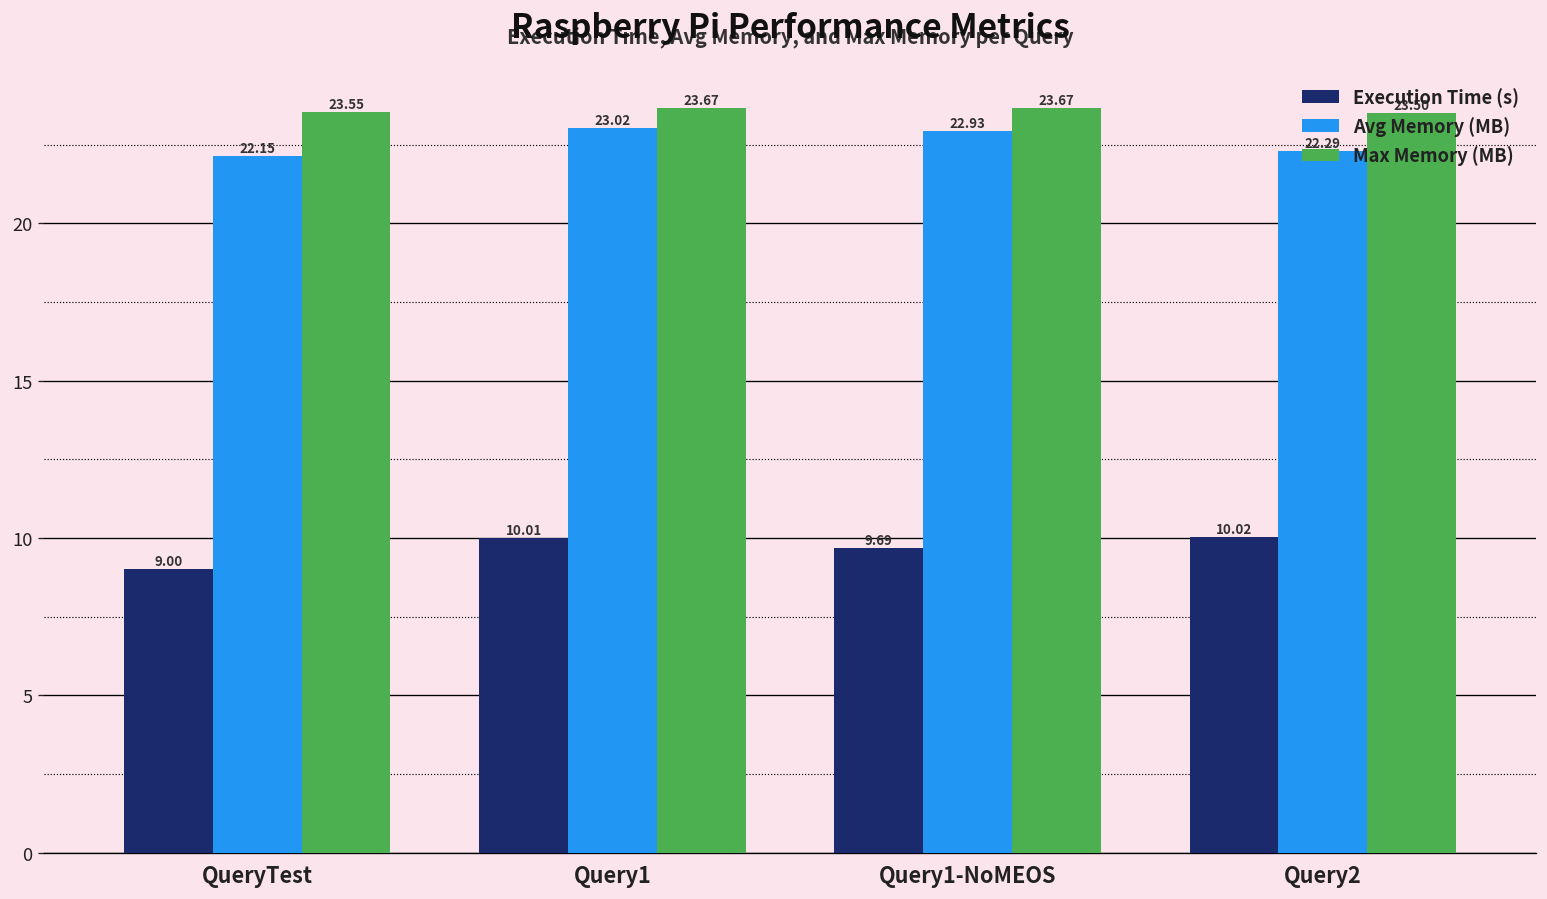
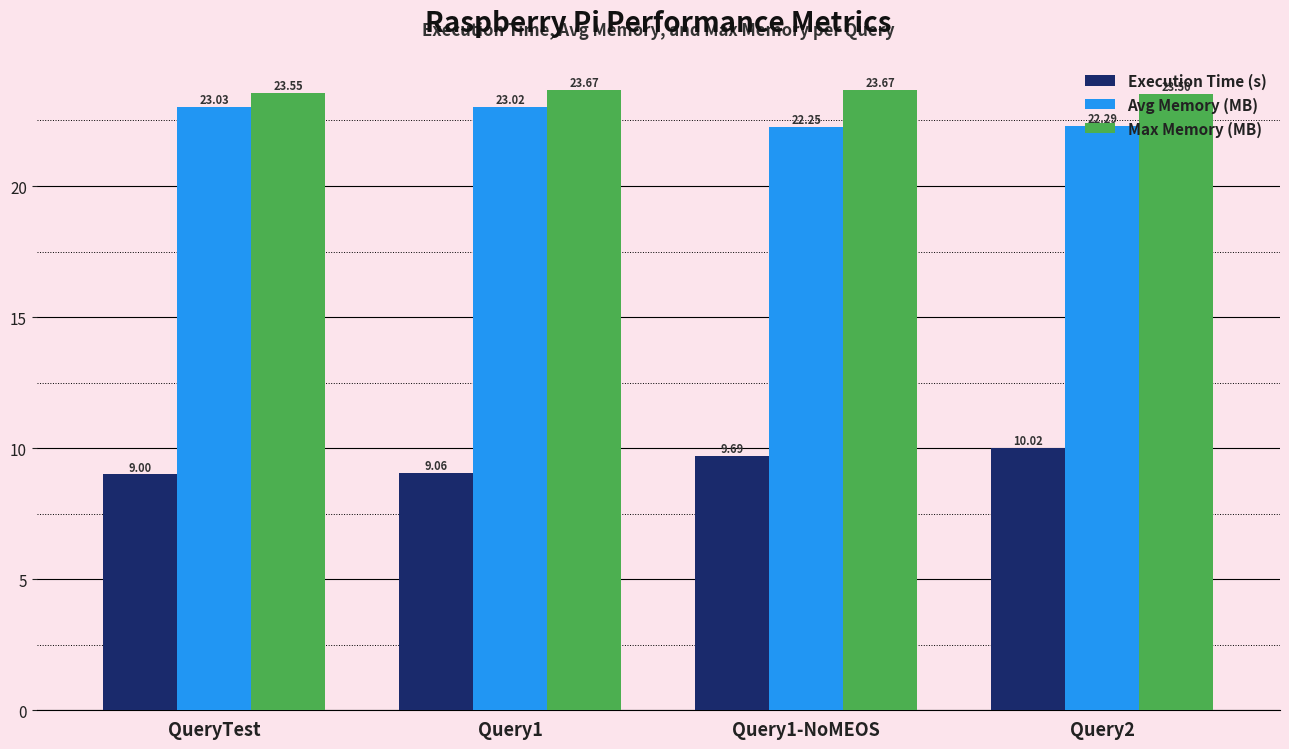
  {
    "Execution Time (s)": {
      "QueryTest": 9.00,
-     "Query1": 10.01,
+     "Query1": 9.06,
      "Query1-NoMEOS": 9.69,
      "Query2": 10.02
    },
    "Avg Memory (MB)": {
-     "QueryTest": 22.15,
+     "QueryTest": 23.03,
      "Query1": 23.02,
-     "Query1-NoMEOS": 22.93,
+     "Query1-NoMEOS": 22.25,
      "Query2": 22.29
    },
    "Max Memory (MB)": {
      "QueryTest": 23.55,
      "Query1": 23.67,
      "Query1-NoMEOS": 23.67,
      "Query2": 23.50
    }
  }
